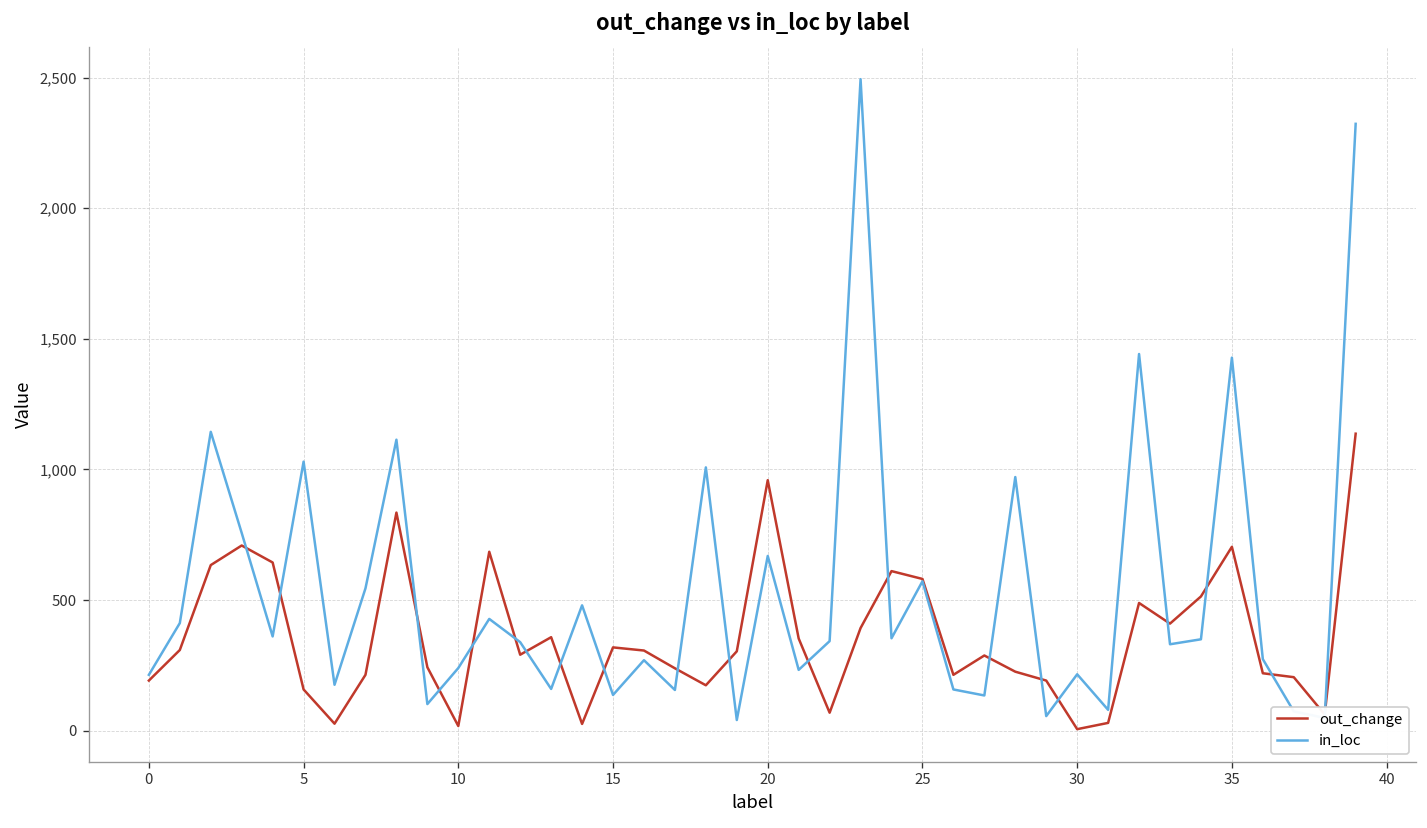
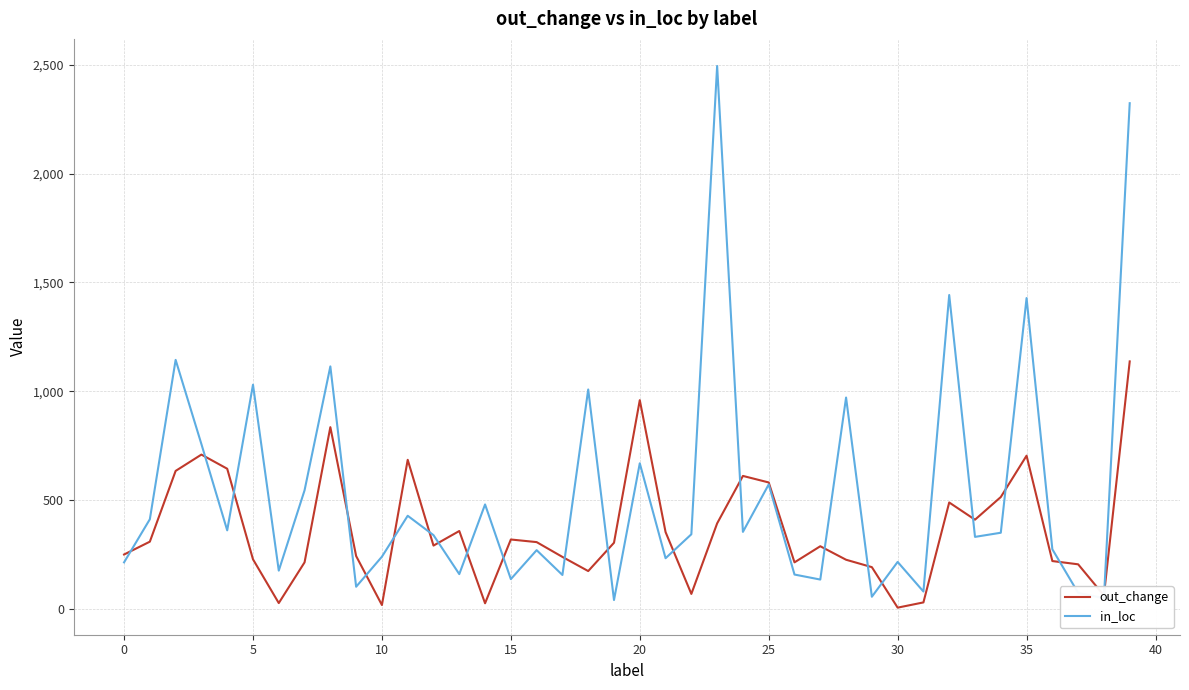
  {
    "out_change": {
-     "0": "190",
-     "5": "160",
+     "0": "250",
+     "5": "230",
      "10": "20",
      "15": "320",
      "20": "960",
      "30": "10",
      "35": "700"
    },
    "in_loc": {
      "0": "210",
      "5": "1,030",
      "10": "240",
      "15": "140",
      "20": "670",
      "30": "220",
      "35": "1,430"
    }
  }
